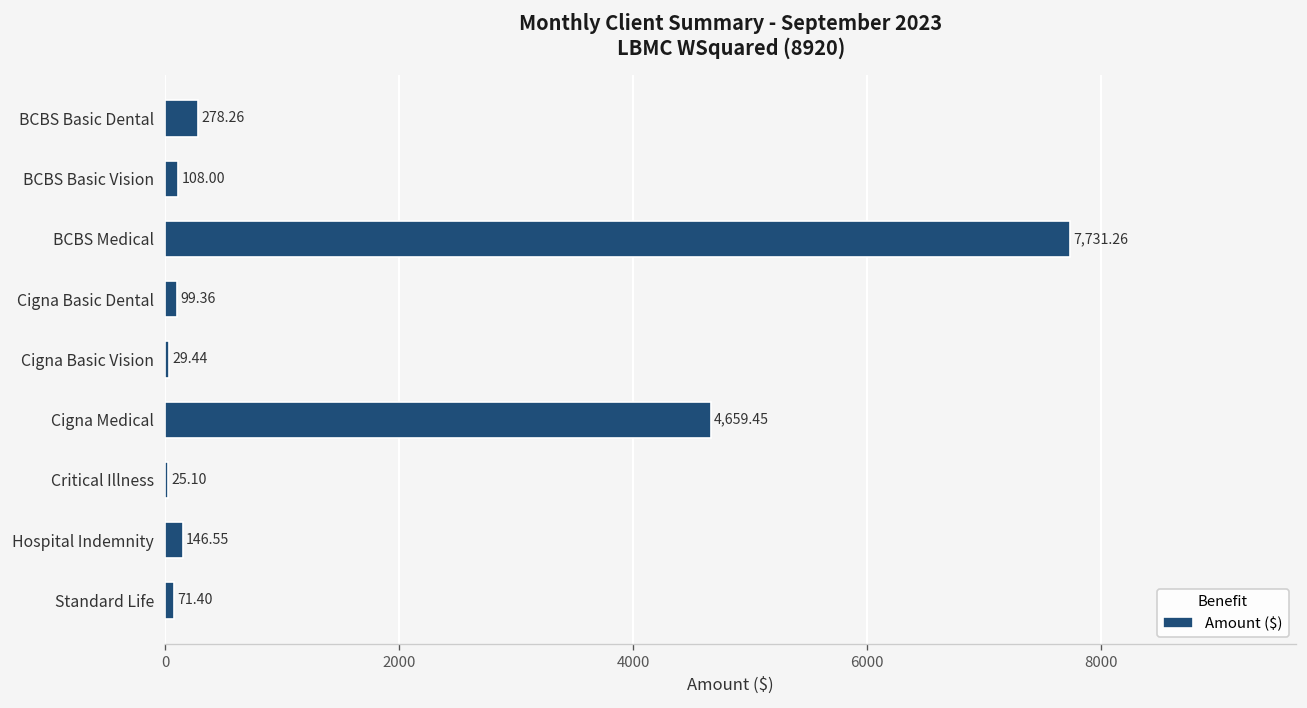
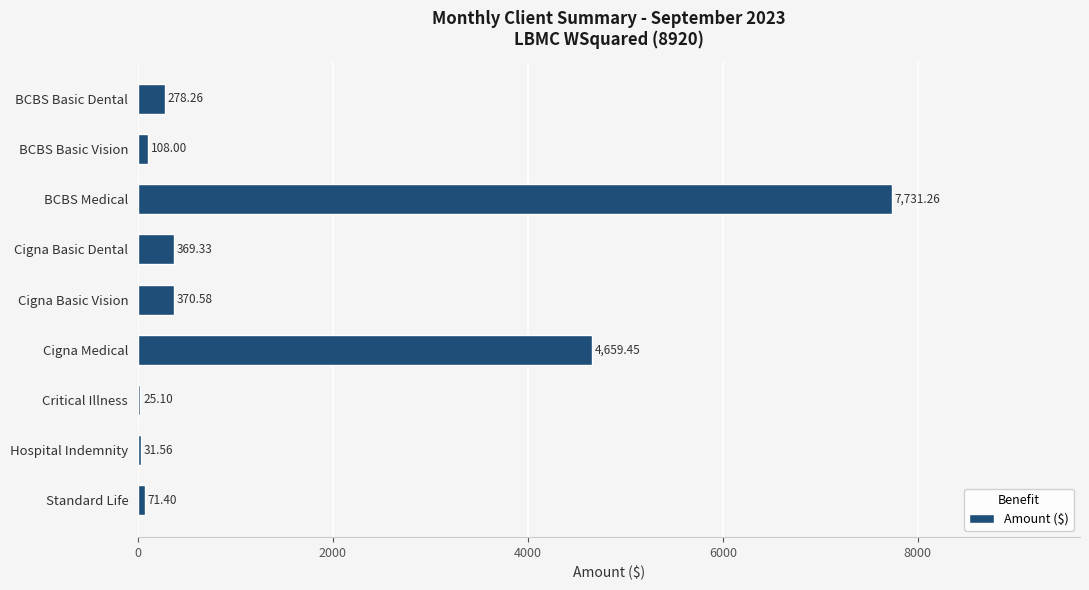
  {
    "BCBS Basic Dental": "278.26",
    "BCBS Basic Vision": "108.00",
    "BCBS Medical": "7,731.26",
-   "Cigna Basic Dental": "99.36",
-   "Cigna Basic Vision": "29.44",
+   "Cigna Basic Dental": "369.33",
+   "Cigna Basic Vision": "370.58",
    "Cigna Medical": "4,659.45",
    "Critical Illness": "25.10",
-   "Hospital Indemnity": "146.55",
+   "Hospital Indemnity": "31.56",
    "Standard Life": "71.40"
  }
